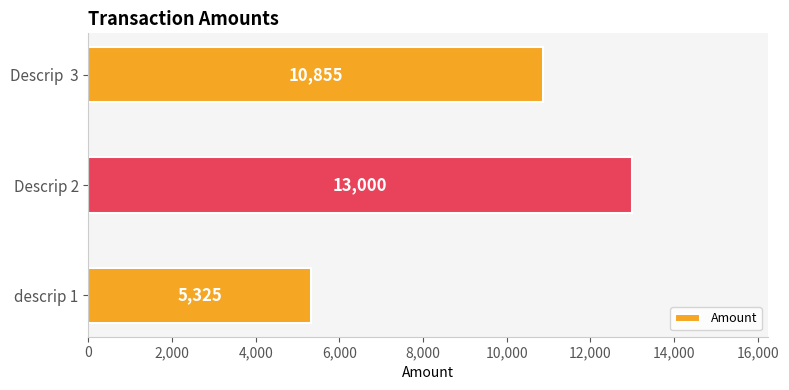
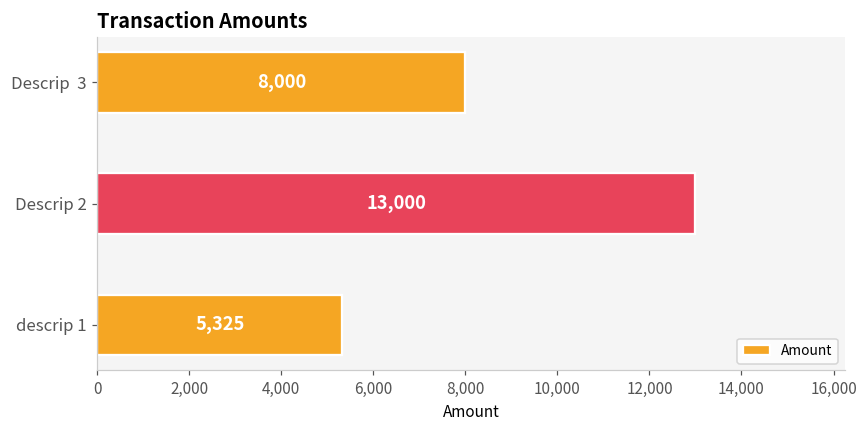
  {
-   "Descrip 3": "10,855",
+   "Descrip 3": "8,000",
    "Descrip 2": "13,000",
    "descrip 1": "5,325"
  }
